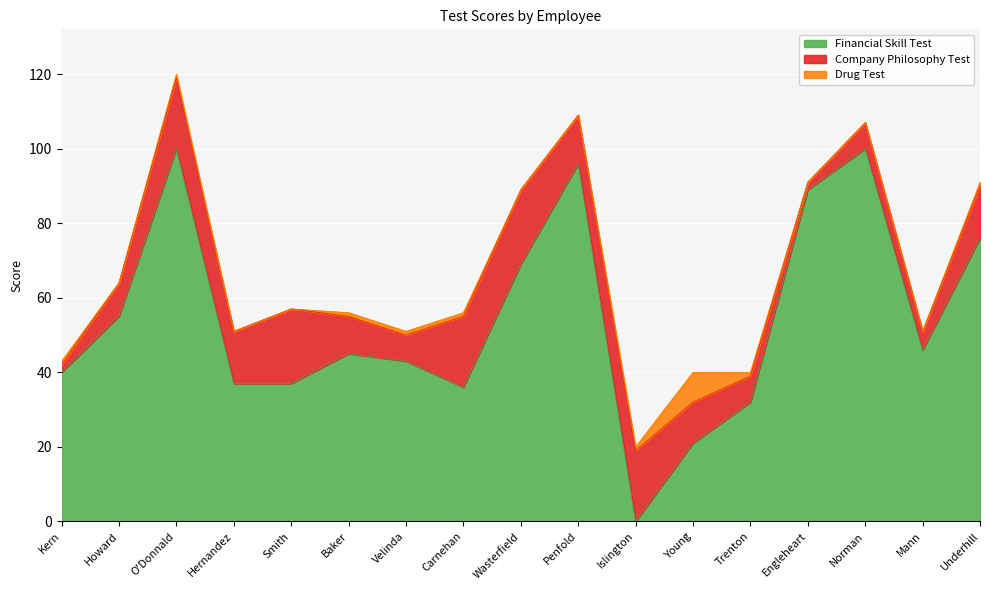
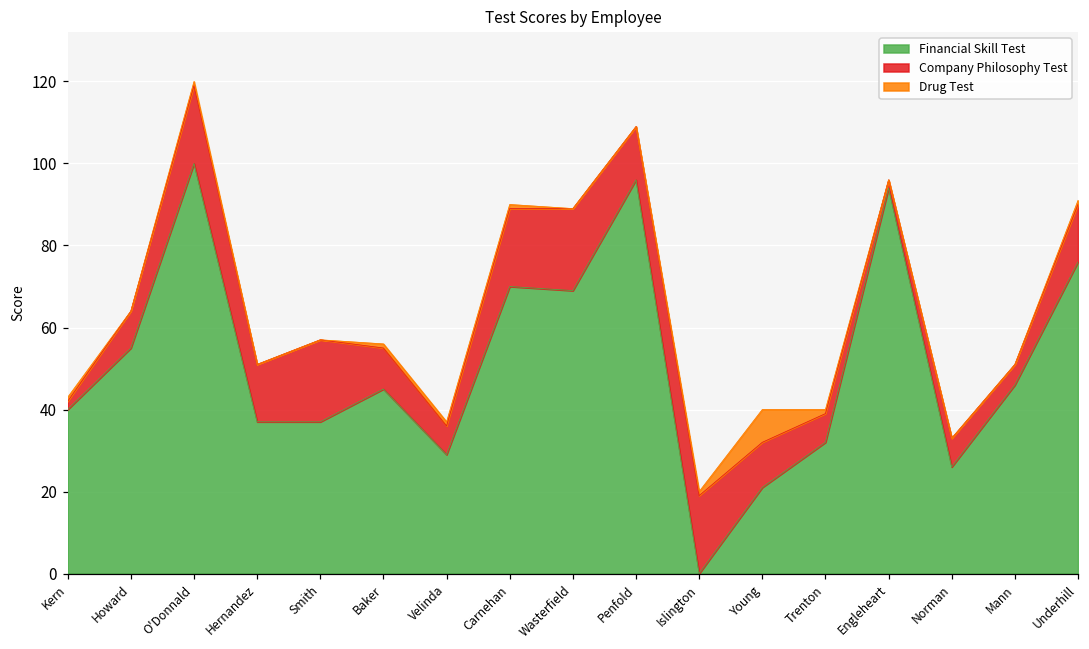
  {
    "Financial Skill Test": {
      "Kern": 40,
      "Howard": 55,
      "O'Donnald": 100,
      "Hernandez": 37,
      "Smith": 37,
      "Baker": 45,
-     "Velinda": 43,
-     "Carnehan": 36,
+     "Velinda": 29,
+     "Carnehan": 70,
      "Wasterfield": 69,
      "Penfold": 96,
      "Islington": 0,
      "Young": 21,
      "Trenton": 32,
-     "Engleheart": 89,
-     "Norman": 100,
+     "Engleheart": 94,
+     "Norman": 26,
      "Mann": 46,
      "Underhill": 76
    },
    "Company Philosophy Test": {
      "Kern": 2,
      "O'Donnald": 19,
      "Baker": 10,
      "Velinda": 7,
      "Carnehan": 19,
      "Islington": 19,
      "Young": 11,
      "Trenton": 7,
      "Underhill": 14
    },
    "Drug Test": {
      "Kern": 1,
      "O'Donnald": 1,
      "Baker": 1,
      "Velinda": 1,
      "Carnehan": 1,
      "Islington": 1,
      "Young": 8,
      "Trenton": 1,
      "Underhill": 1
    }
  }
